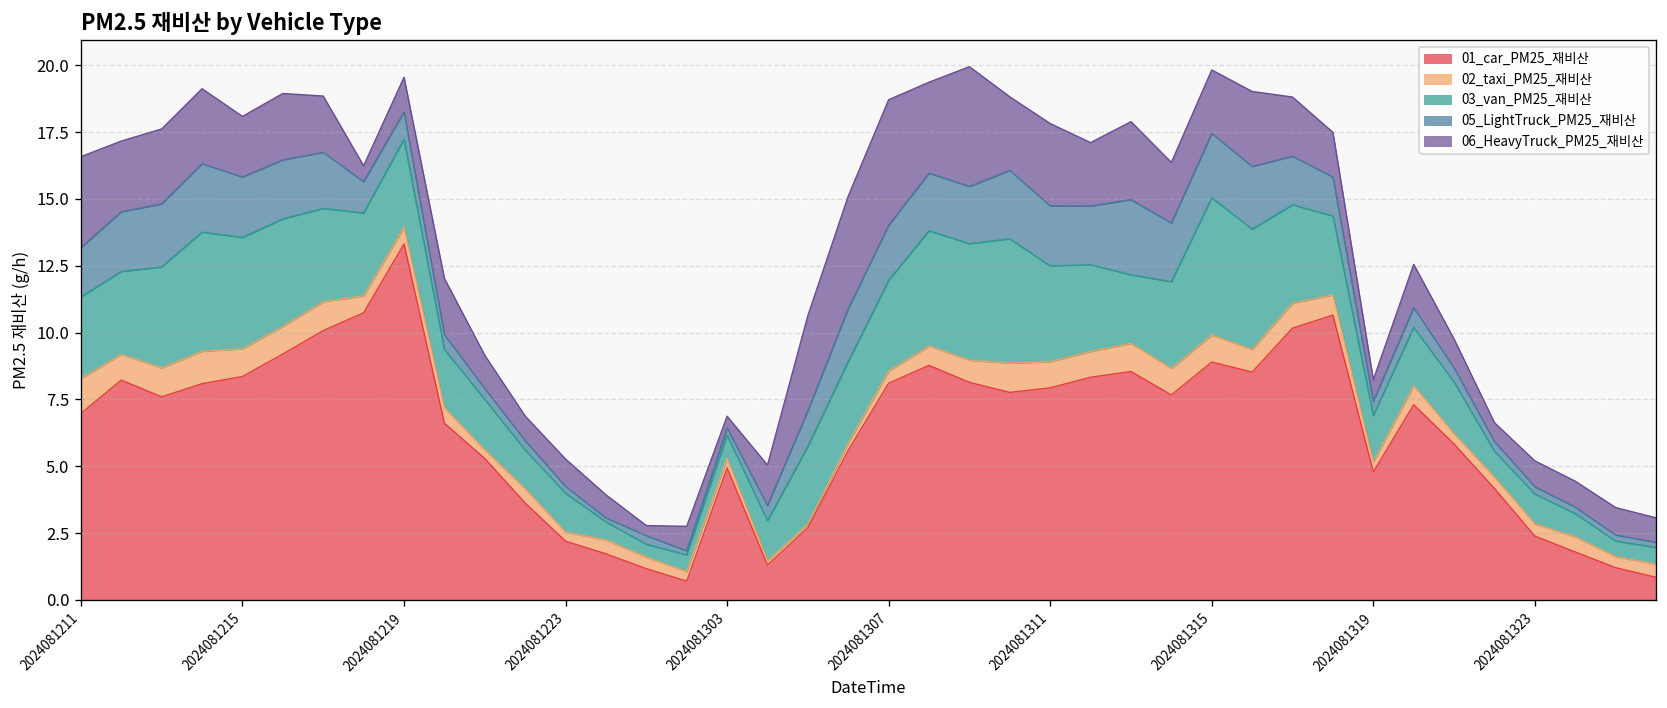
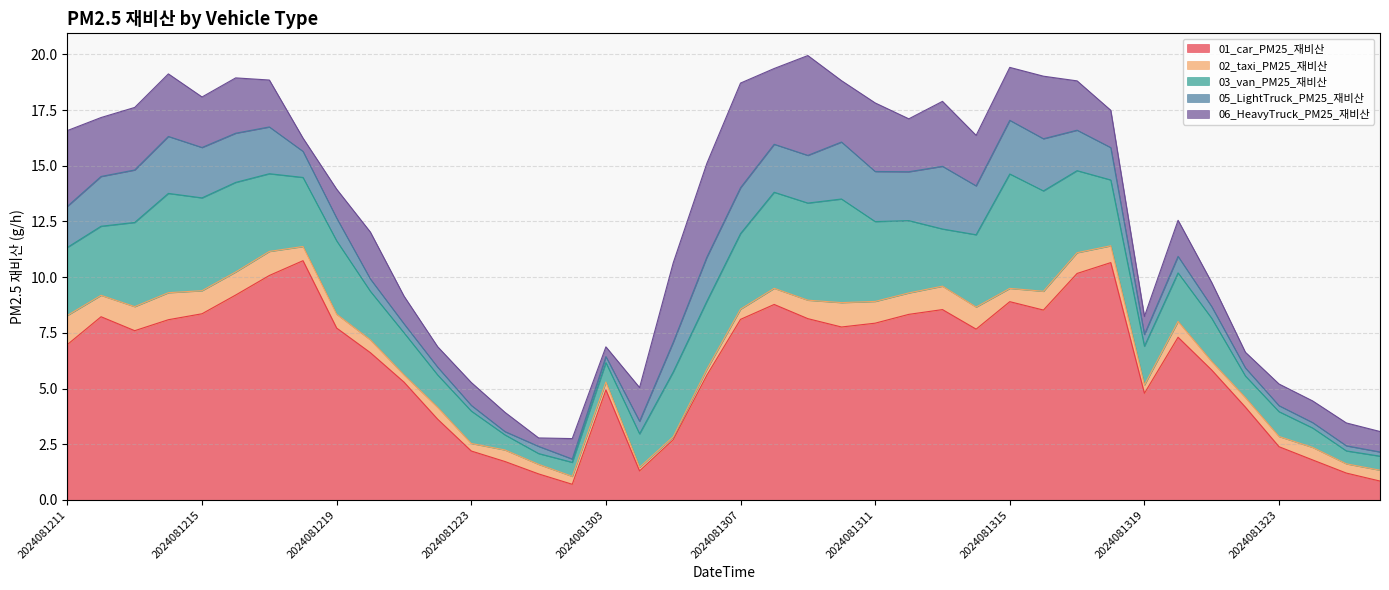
  {
    "01_car_PM25_재비산": {
      "2024081211": 7.0,
      "2024081215": 8.4,
-     "2024081219": 13.3,
+     "2024081219": 7.7,
      "2024081223": 2.2,
      "2024081303": 4.9,
      "2024081307": 8.1,
      "2024081311": 7.9,
      "2024081315": 8.9,
      "2024081319": 4.8,
      "2024081323": 2.4
    },
    "02_taxi_PM25_재비산": {
      "2024081211": 1.3,
      "2024081215": 1.0,
      "2024081219": 0.6,
      "2024081223": 0.3,
      "2024081303": 0.4,
      "2024081307": 0.5,
      "2024081311": 1.0,
-     "2024081315": 1.0,
+     "2024081315": 0.6,
      "2024081319": 0.4,
      "2024081323": 0.5
    },
    "06_HeavyTruck_PM25_재비산": {
      "2024081211": 3.4,
      "2024081215": 2.3,
      "2024081219": 1.3,
      "2024081223": 1.0,
      "2024081303": 0.4,
      "2024081307": 4.7,
      "2024081311": 3.1,
      "2024081315": 2.4,
      "2024081319": 0.8,
      "2024081323": 1.0
    }
  }
